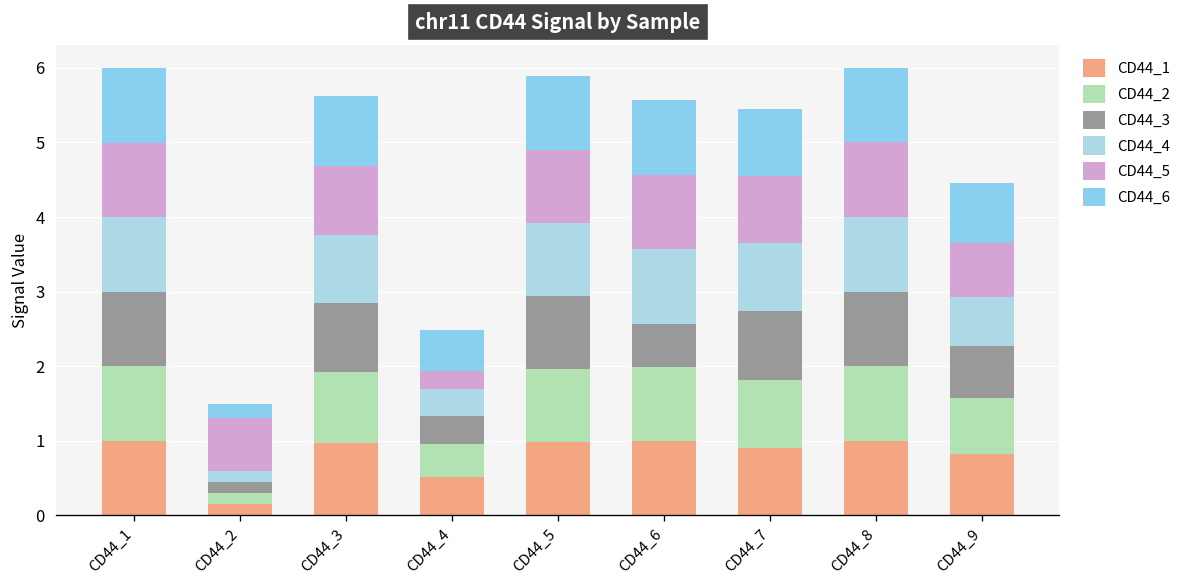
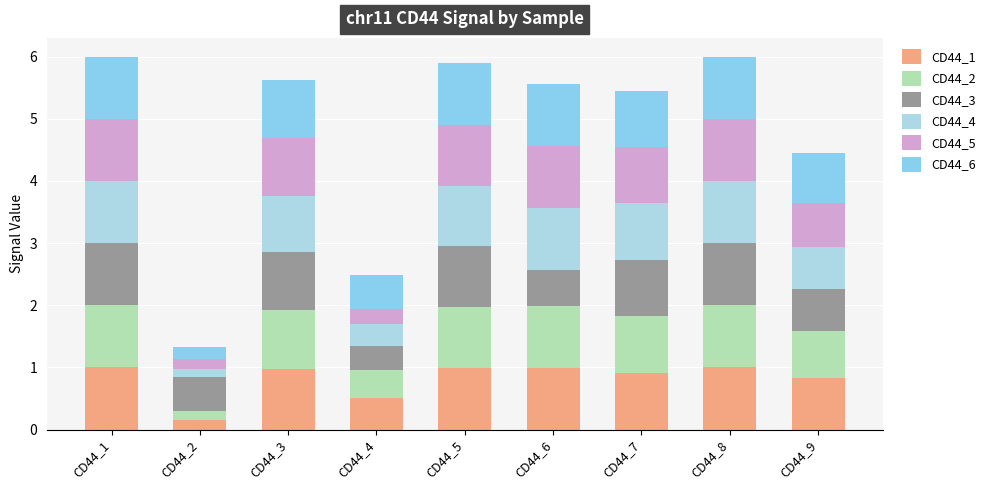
  {
    "CD44_1": {
      "CD44_1": 1.0,
      "CD44_2": 0.2,
      "CD44_3": 1.0,
      "CD44_4": 0.5,
      "CD44_5": 1.0,
      "CD44_6": 1.0,
      "CD44_7": 0.9,
      "CD44_8": 1.0,
      "CD44_9": 0.8
    },
    "CD44_3": {
      "CD44_1": 1.0,
-     "CD44_2": 0.1,
+     "CD44_2": 0.5,
      "CD44_3": 0.9,
      "CD44_4": 0.4,
      "CD44_5": 1.0,
      "CD44_6": 0.6,
      "CD44_7": 0.9,
      "CD44_8": 1.0,
      "CD44_9": 0.7
    },
    "CD44_5": {
      "CD44_1": 1.0,
-     "CD44_2": 0.7,
+     "CD44_2": 0.2,
      "CD44_3": 0.9,
      "CD44_4": 0.2,
      "CD44_5": 1.0,
      "CD44_6": 1.0,
      "CD44_7": 0.9,
      "CD44_8": 1.0,
      "CD44_9": 0.7
    }
  }
